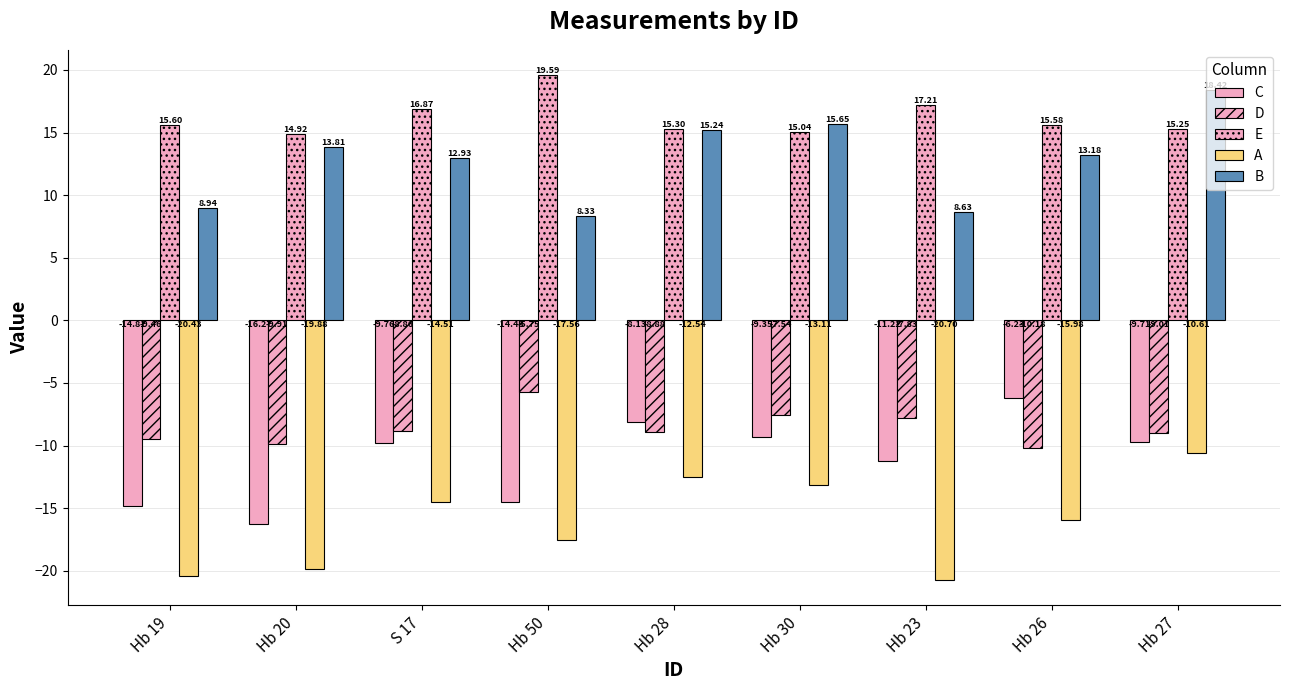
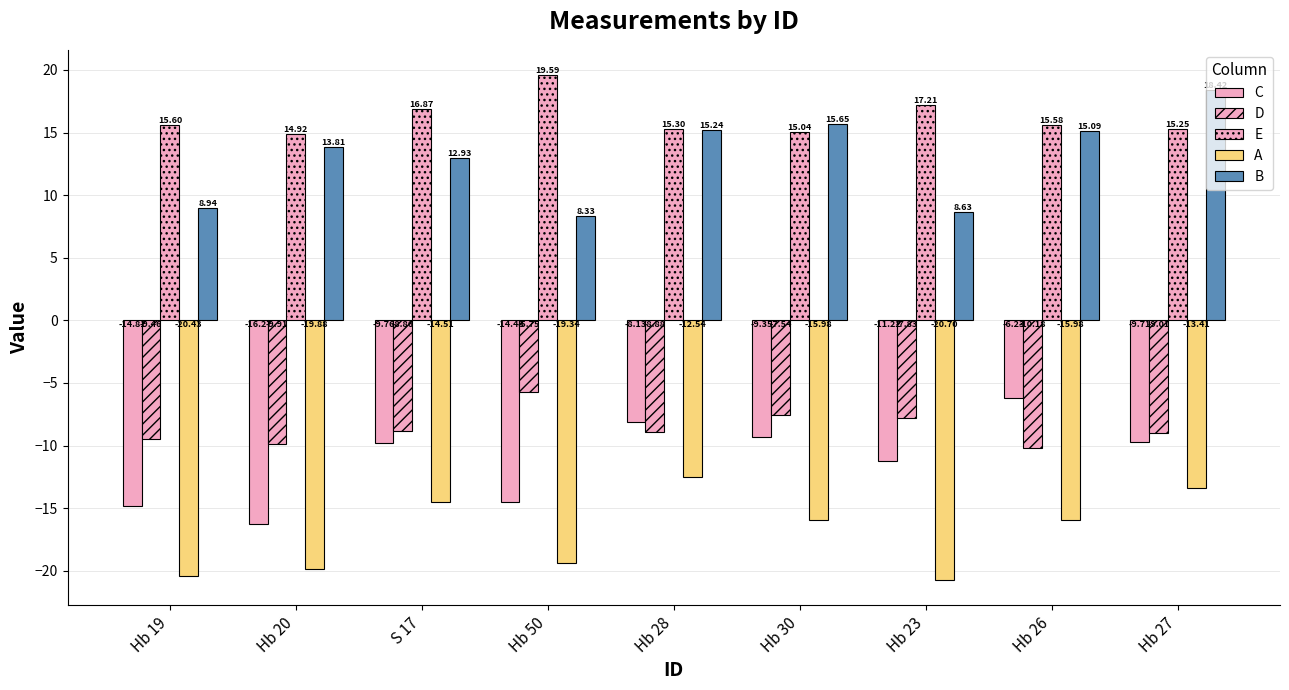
  {
    "A": {
      "Hb 19": -20.43,
      "Hb 20": -19.88,
      "S 17": -14.51,
-     "Hb 50": -17.56,
+     "Hb 50": -19.34,
      "Hb 28": -12.54,
-     "Hb 30": -13.11,
+     "Hb 30": -15.98,
      "Hb 23": -20.70,
      "Hb 26": -15.98,
-     "Hb 27": -10.61
+     "Hb 27": -13.41
    },
    "B": {
      "Hb 19": 8.94,
      "Hb 20": 13.81,
      "S 17": 12.93,
      "Hb 50": 8.33,
      "Hb 28": 15.24,
      "Hb 30": 15.65,
      "Hb 23": 8.63,
-     "Hb 26": 13.18
+     "Hb 26": 15.09
    }
  }
